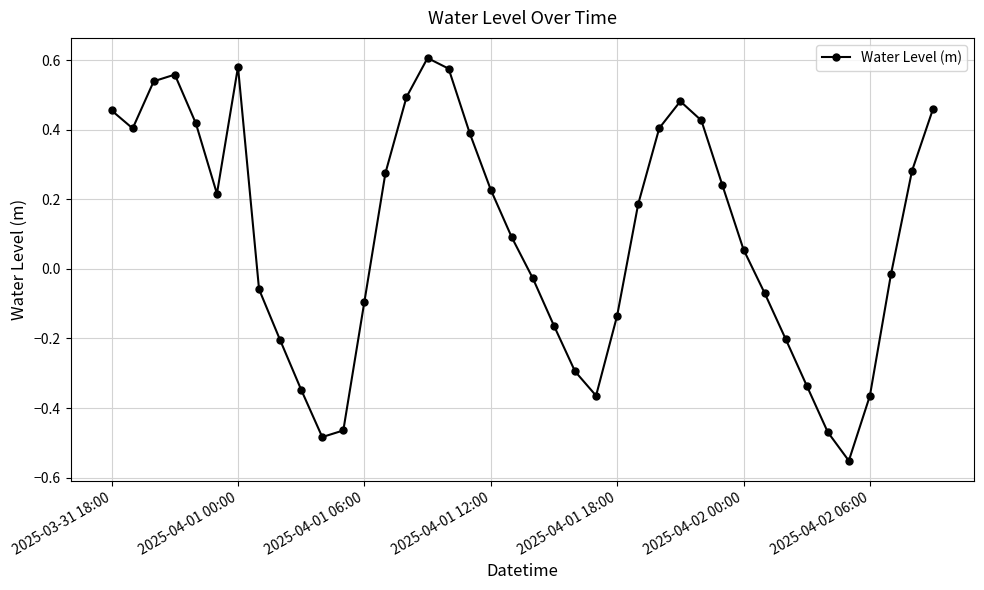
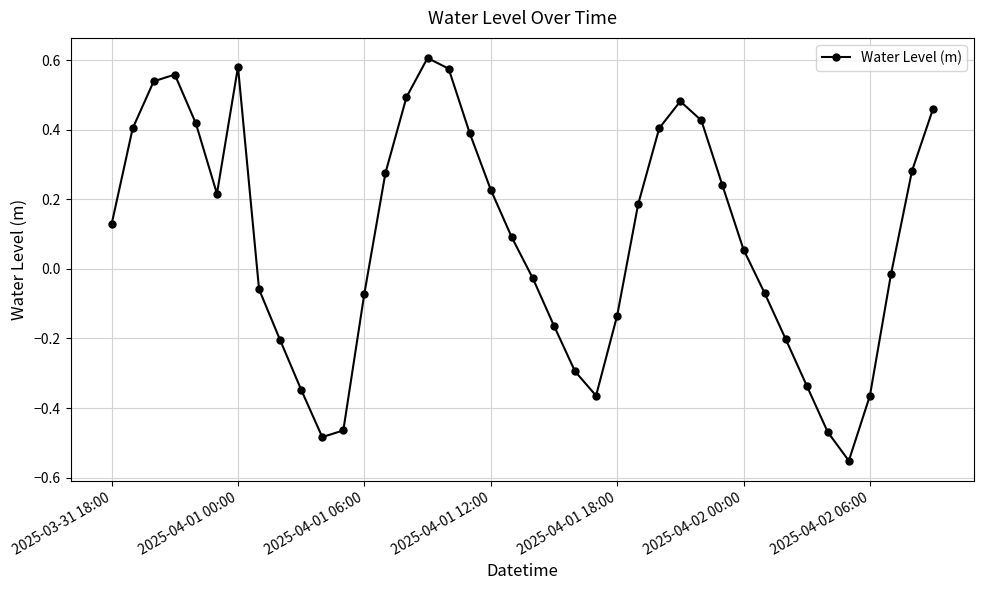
  {
-   "2025-03-31 18:00": 0.46,
+   "2025-03-31 18:00": 0.13,
    "2025-04-01 00:00": 0.58,
-   "2025-04-01 06:00": -0.09,
+   "2025-04-01 06:00": -0.07,
    "2025-04-01 12:00": 0.23,
    "2025-04-01 18:00": -0.13,
    "2025-04-02 00:00": 0.06,
    "2025-04-02 06:00": -0.36
  }
